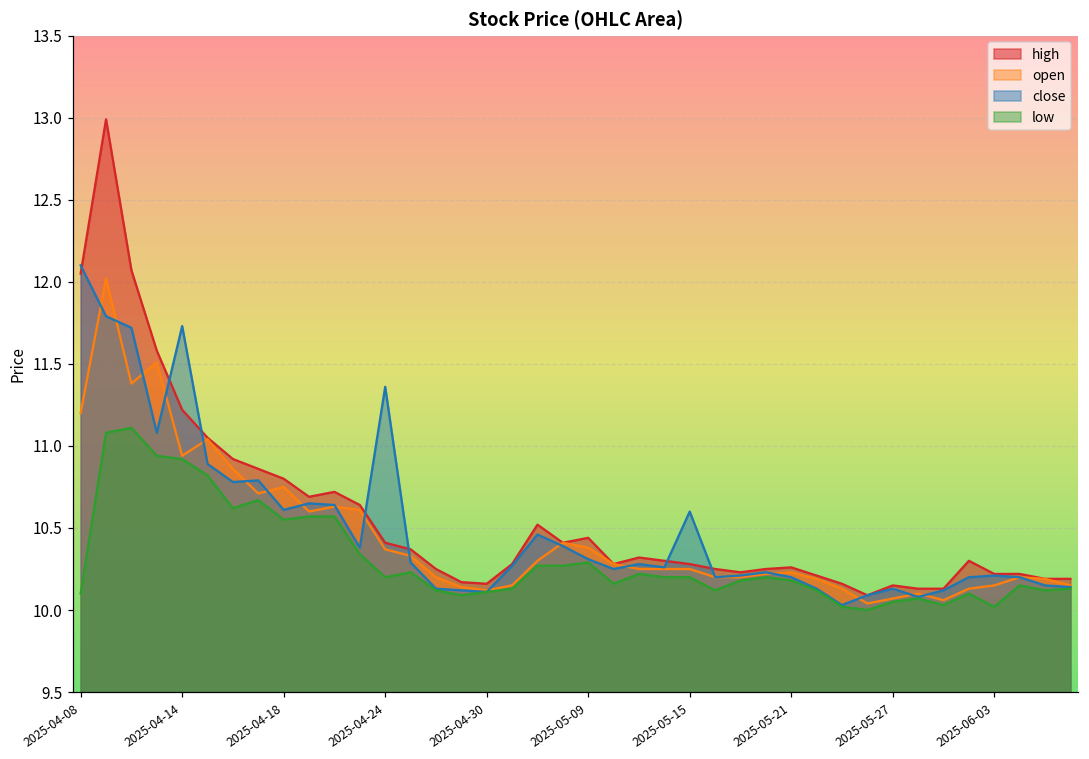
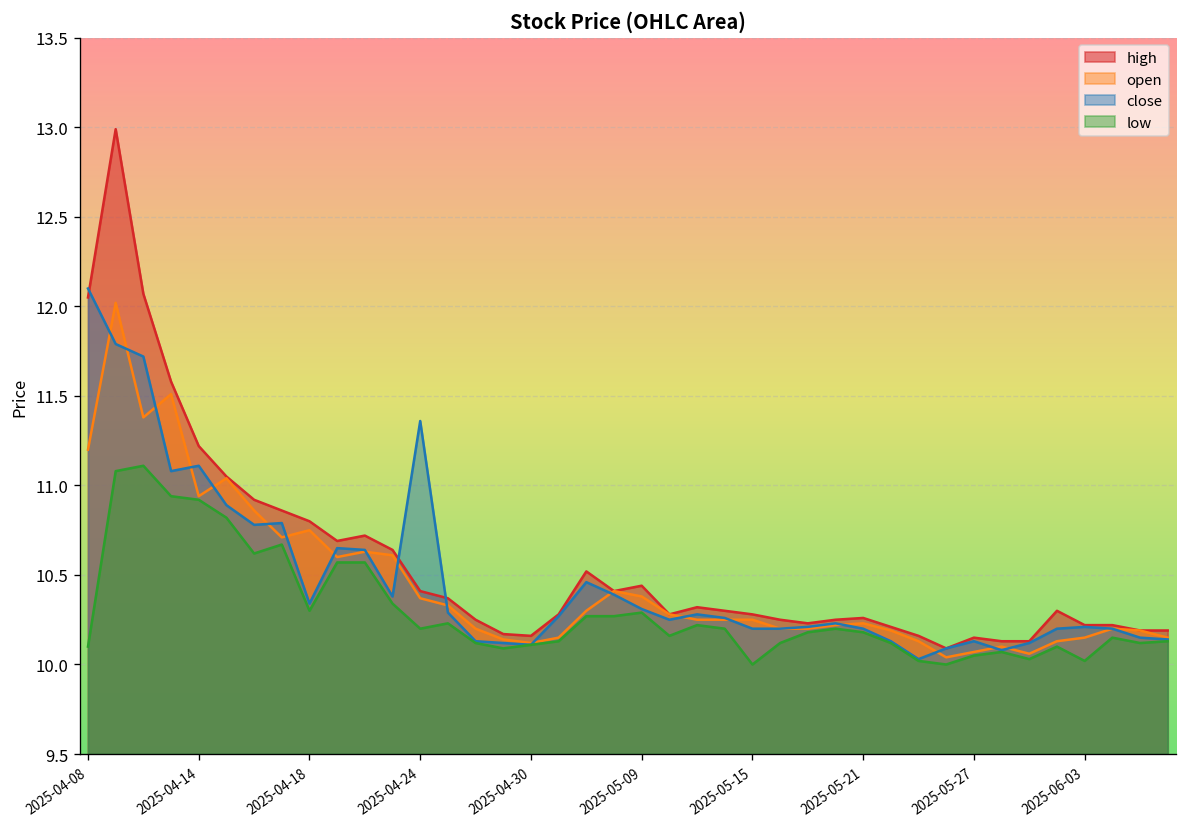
  {
    "close": {
      "2025-04-08": 12.10,
-     "2025-04-14": 11.73,
-     "2025-04-18": 10.61,
+     "2025-04-14": 11.11,
+     "2025-04-18": 10.34,
      "2025-04-24": 11.36,
      "2025-05-09": 10.31,
-     "2025-05-15": 10.6,
+     "2025-05-15": 10.2,
      "2025-05-21": 10.20,
      "2025-05-27": 10.13
    },
    "low": {
      "2025-04-08": 10.10,
      "2025-04-14": 10.92,
-     "2025-04-18": 10.55,
+     "2025-04-18": 10.30,
      "2025-04-24": 10.20,
      "2025-05-09": 10.29,
-     "2025-05-15": 10.2,
+     "2025-05-15": 10.0,
      "2025-05-21": 10.18,
      "2025-05-27": 10.05,
      "2025-06-03": 10.02
    }
  }
